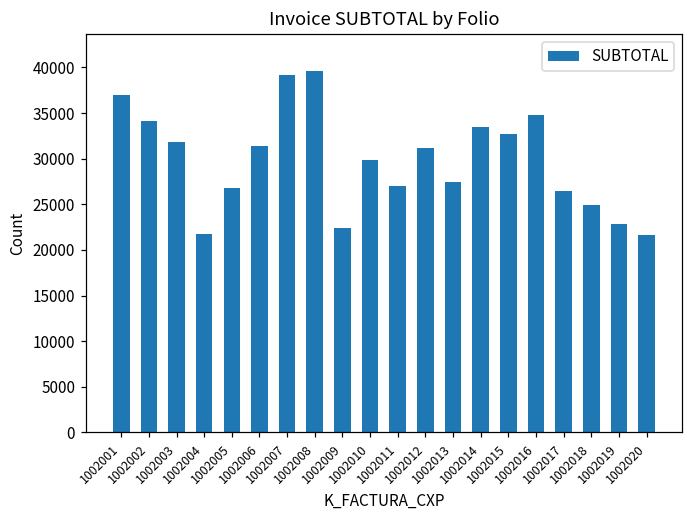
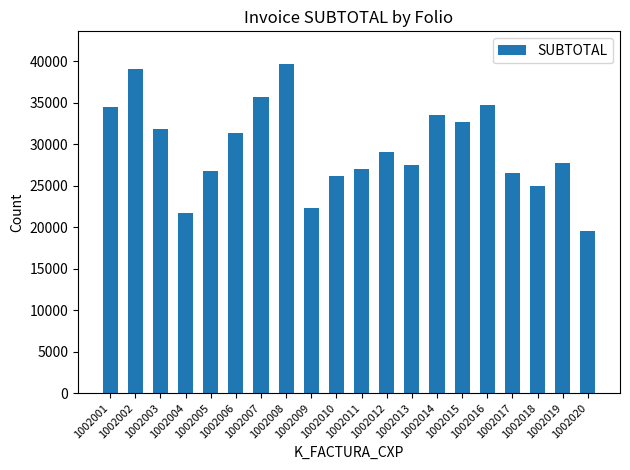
  {
-   "1002001": 37000,
-   "1002002": 34000,
+   "1002001": 34000,
+   "1002002": 39000,
    "1002003": 32000,
    "1002004": 22000,
    "1002005": 27000,
    "1002006": 31000,
-   "1002007": 39000,
+   "1002007": 36000,
    "1002008": 40000,
    "1002009": 22000,
-   "1002010": 30000,
+   "1002010": 26000,
    "1002011": 27000,
-   "1002012": 31000,
+   "1002012": 29000,
    "1002013": 27000,
    "1002014": 33000,
    "1002015": 33000,
    "1002016": 35000,
    "1002017": 26000,
    "1002018": 25000,
-   "1002019": 23000,
-   "1002020": 22000
+   "1002019": 28000,
+   "1002020": 20000
  }
